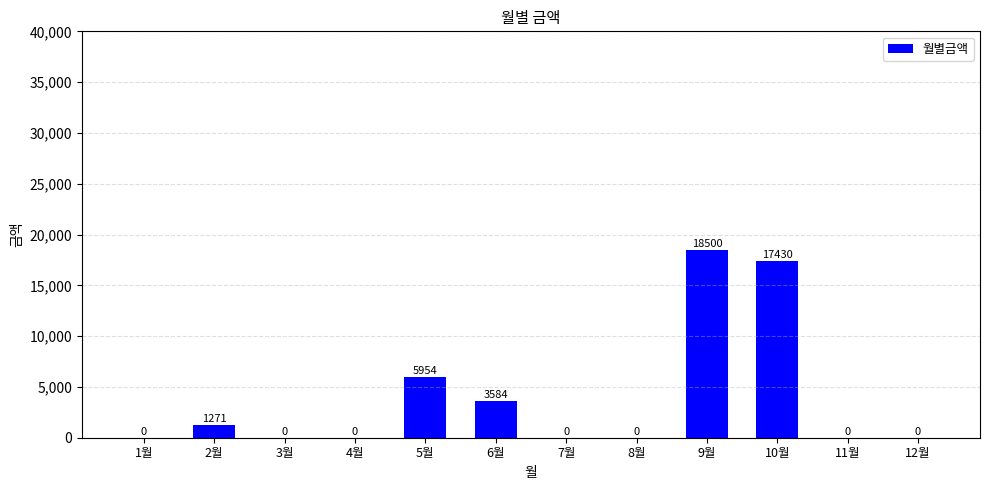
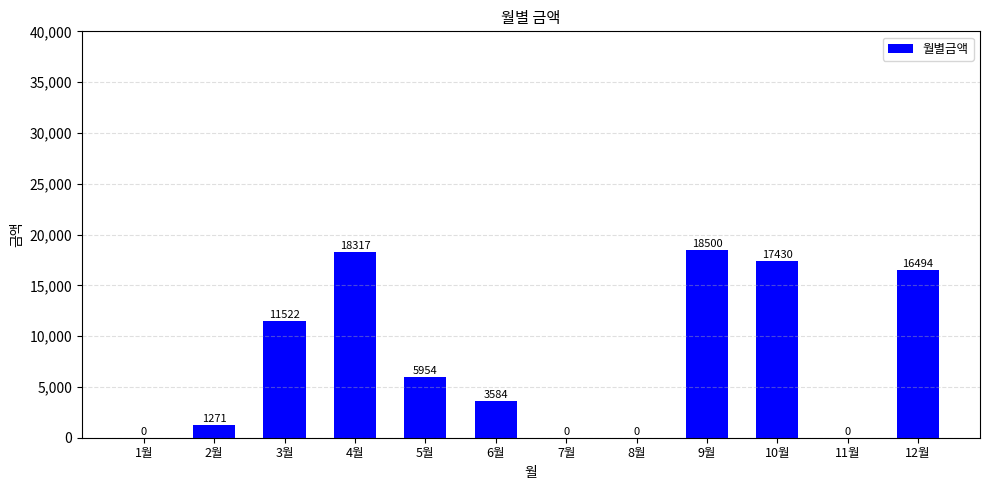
  {
    "1월": 0,
    "2월": 1271,
-   "3월": 0,
-   "4월": 0,
+   "3월": 11522,
+   "4월": 18317,
    "5월": 5954,
    "6월": 3584,
    "7월": 0,
    "8월": 0,
    "9월": 18500,
    "10월": 17430,
    "11월": 0,
-   "12월": 0
+   "12월": 16494
  }
